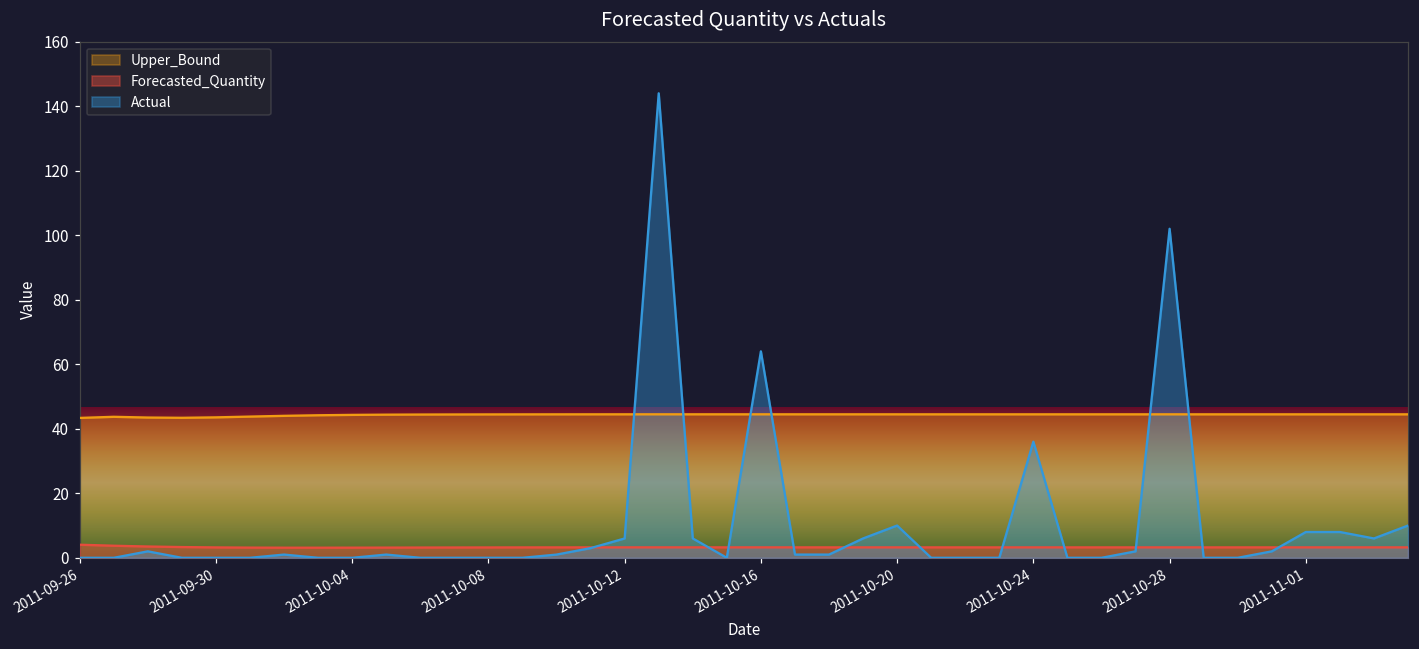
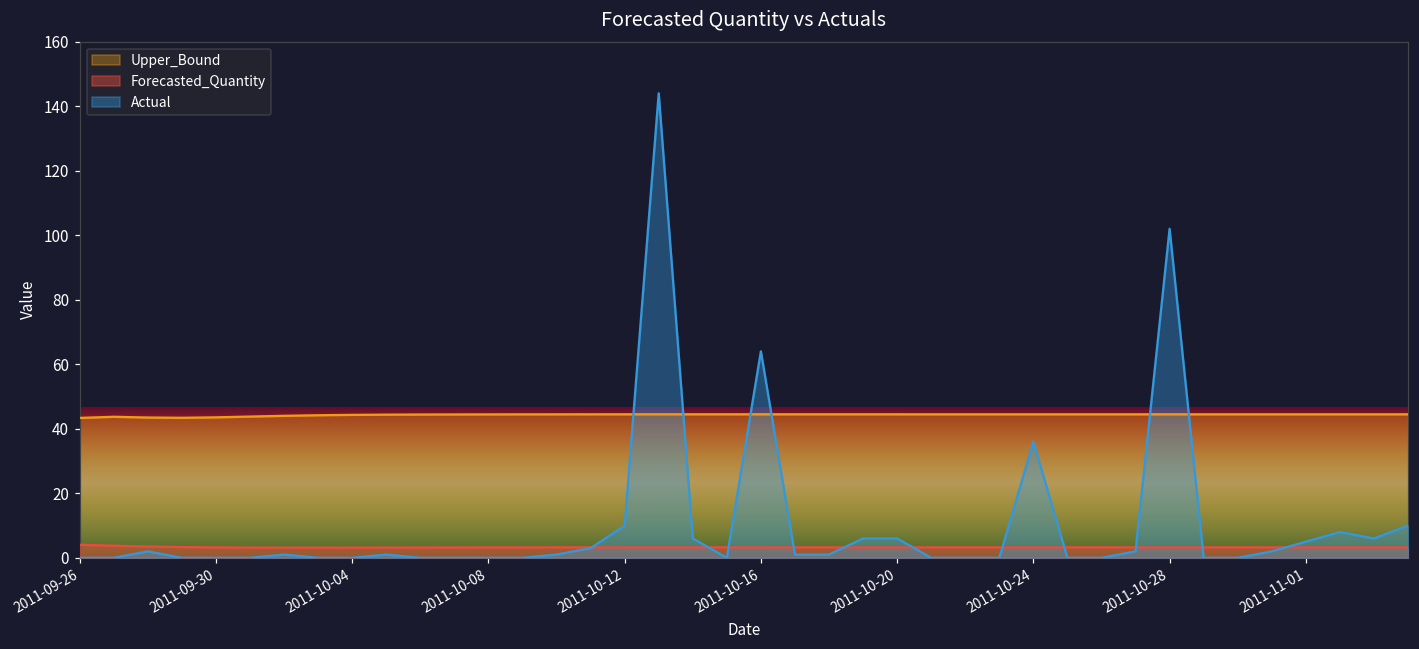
  {
    "Actual": {
      "2011-09-26": 0,
      "2011-09-30": 0,
      "2011-10-04": 0,
      "2011-10-08": 0,
-     "2011-10-12": 6,
+     "2011-10-12": 10,
      "2011-10-16": 64,
-     "2011-10-20": 10,
+     "2011-10-20": 6,
      "2011-10-24": 36,
      "2011-10-28": 102,
-     "2011-11-01": 8
+     "2011-11-01": 5
    }
  }
